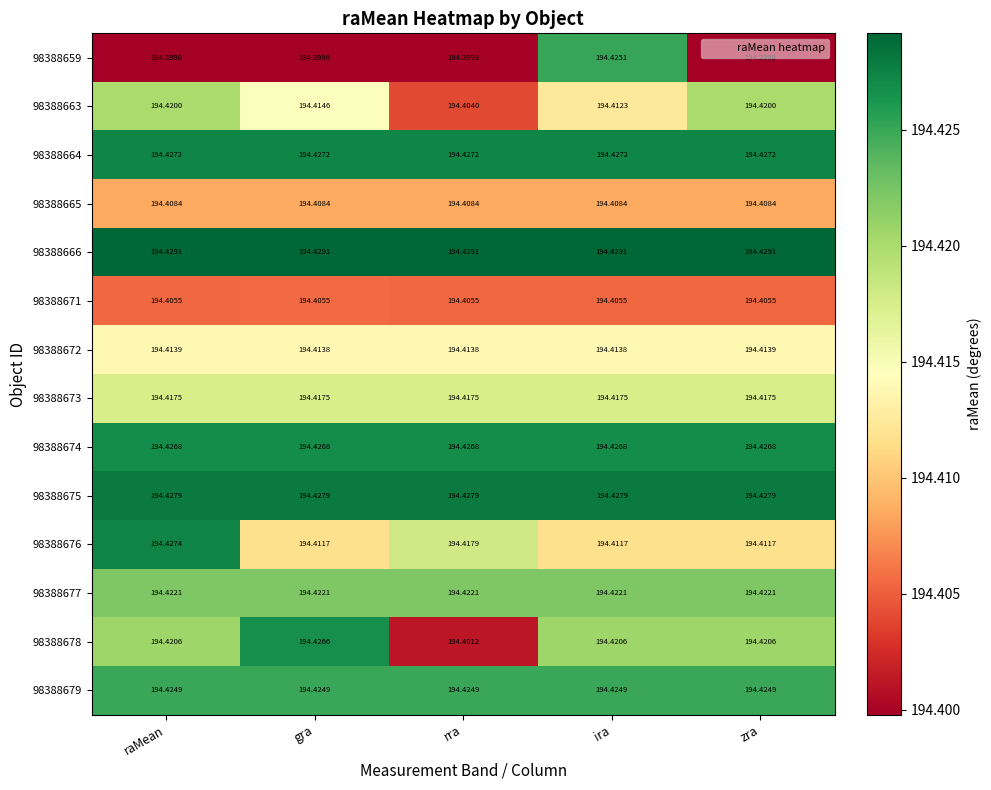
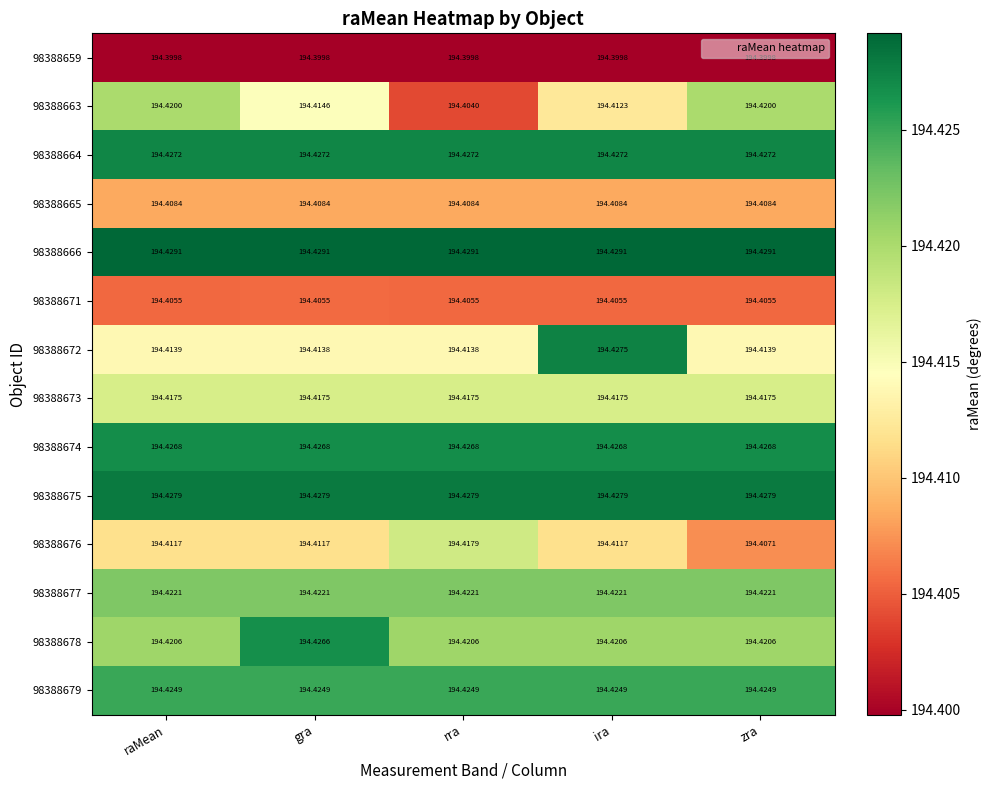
  {
    "98388659": {
      "raMean": 194.3998,
      "gra": 194.3998,
      "rra": 194.3998,
-     "ira": 194.4251
+     "ira": 194.3998
    },
    "98388663": {
      "raMean": 194.4200,
      "gra": 194.4146,
      "rra": 194.4040,
      "ira": 194.4123,
      "zra": 194.4200
    },
    "98388664": {
      "raMean": 194.4272,
      "gra": 194.4272,
      "rra": 194.4272,
      "ira": 194.4272,
      "zra": 194.4272
    },
    "98388665": {
      "raMean": 194.4084,
      "gra": 194.4084,
      "rra": 194.4084,
      "ira": 194.4084,
      "zra": 194.4084
    },
    "98388666": {
      "raMean": 194.4291,
      "gra": 194.4291,
      "rra": 194.4291,
      "ira": 194.4291,
      "zra": 194.4291
    },
    "98388671": {
      "raMean": 194.4055,
      "gra": 194.4055,
      "rra": 194.4055,
      "ira": 194.4055,
      "zra": 194.4055
    },
    "98388672": {
      "raMean": 194.4139,
      "gra": 194.4138,
      "rra": 194.4138,
-     "ira": 194.4138,
+     "ira": 194.4275,
      "zra": 194.4139
    },
    "98388673": {
      "raMean": 194.4175,
      "gra": 194.4175,
      "rra": 194.4175,
      "ira": 194.4175,
      "zra": 194.4175
    },
    "98388674": {
      "raMean": 194.4268,
      "gra": 194.4268,
      "rra": 194.4268,
      "ira": 194.4268,
      "zra": 194.4268
    },
    "98388675": {
      "raMean": 194.4279,
      "gra": 194.4279,
      "rra": 194.4279,
      "ira": 194.4279,
      "zra": 194.4279
    },
    "98388676": {
-     "raMean": 194.4274,
+     "raMean": 194.4117,
      "gra": 194.4117,
      "rra": 194.4179,
      "ira": 194.4117,
-     "zra": 194.4117
+     "zra": 194.4071
    },
    "98388677": {
      "raMean": 194.4221,
      "gra": 194.4221,
      "rra": 194.4221,
      "ira": 194.4221,
      "zra": 194.4221
    },
    "98388678": {
      "raMean": 194.4206,
      "gra": 194.4266,
-     "rra": 194.4012,
+     "rra": 194.4206,
      "ira": 194.4206,
      "zra": 194.4206
    },
    "98388679": {
      "raMean": 194.4249,
      "gra": 194.4249,
      "rra": 194.4249,
      "ira": 194.4249,
      "zra": 194.4249
    }
  }
